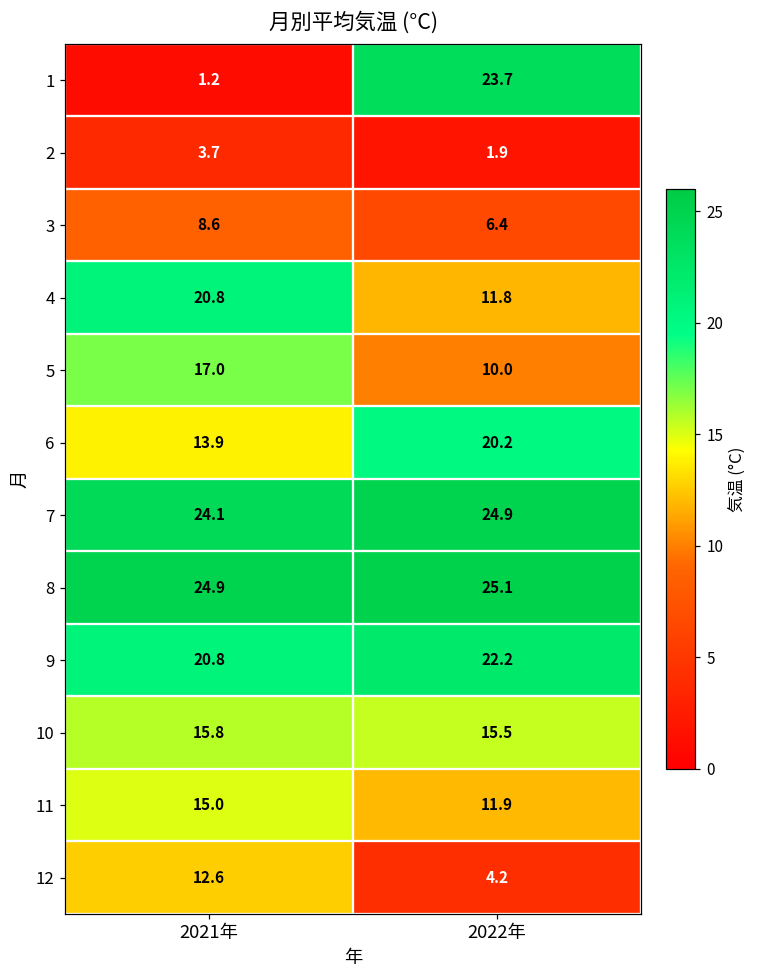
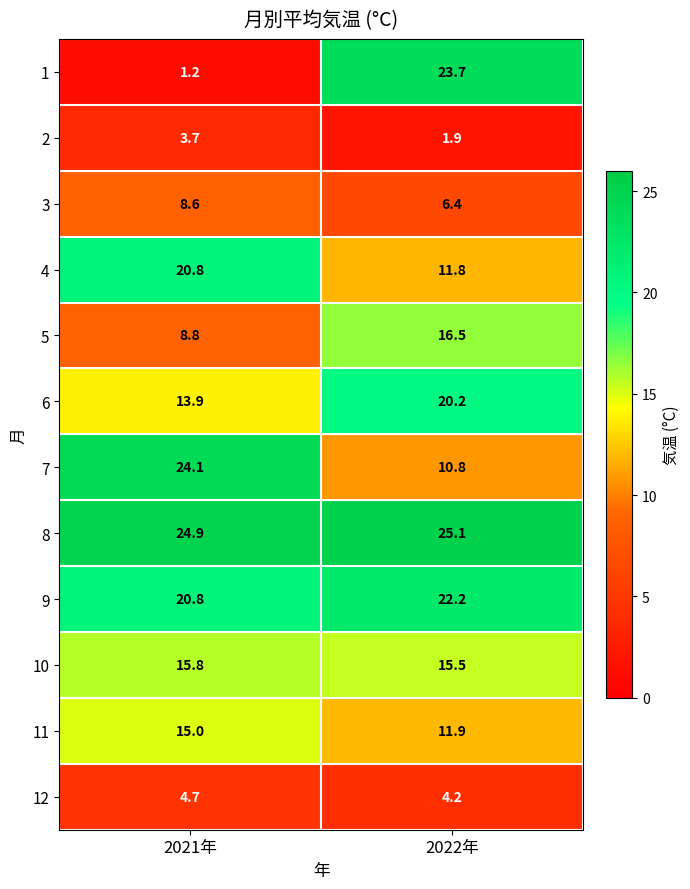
  {
    "1": {
      "2021年": 1.2,
      "2022年": 23.7
    },
    "2": {
      "2021年": 3.7,
      "2022年": 1.9
    },
    "3": {
      "2021年": 8.6,
      "2022年": 6.4
    },
    "4": {
      "2021年": 20.8,
      "2022年": 11.8
    },
    "5": {
-     "2021年": 17.0,
-     "2022年": 10.0
+     "2021年": 8.8,
+     "2022年": 16.5
    },
    "6": {
      "2021年": 13.9,
      "2022年": 20.2
    },
    "7": {
      "2021年": 24.1,
-     "2022年": 24.9
+     "2022年": 10.8
    },
    "8": {
      "2021年": 24.9,
      "2022年": 25.1
    },
    "9": {
      "2021年": 20.8,
      "2022年": 22.2
    },
    "10": {
      "2021年": 15.8,
      "2022年": 15.5
    },
    "11": {
      "2021年": 15.0,
      "2022年": 11.9
    },
    "12": {
-     "2021年": 12.6,
+     "2021年": 4.7,
      "2022年": 4.2
    }
  }
